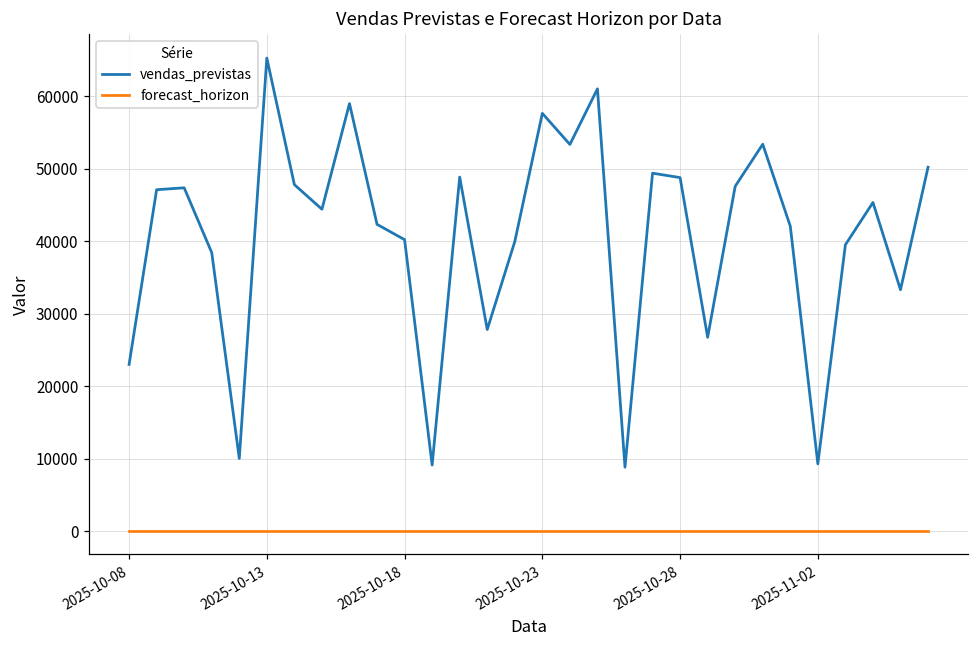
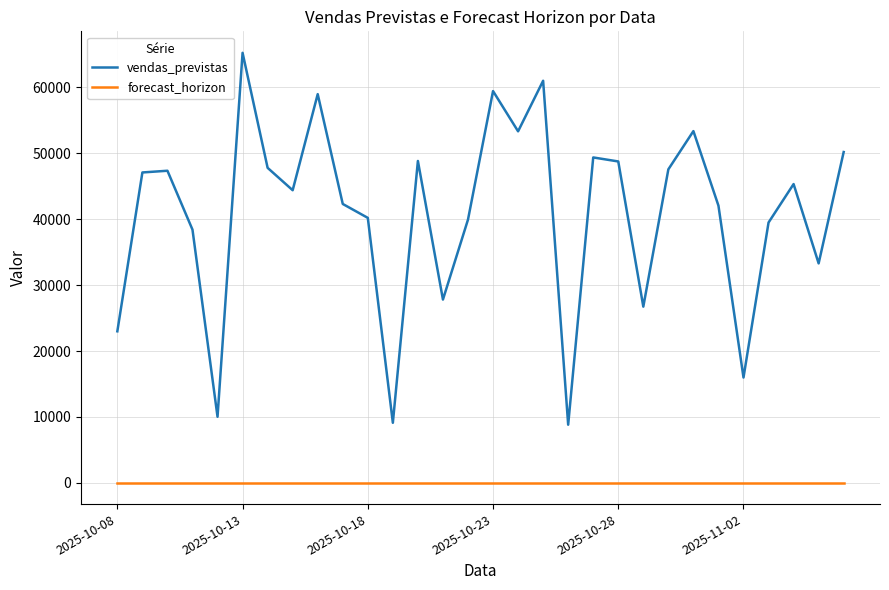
  {
    "vendas_previstas": {
      "2025-10-08": 23000,
      "2025-10-13": 65000,
      "2025-10-18": 40000,
-     "2025-10-23": 58000,
+     "2025-10-23": 59000,
      "2025-10-28": 49000,
-     "2025-11-02": 9000
+     "2025-11-02": 16000
    },
    "forecast_horizon": {
      "2025-10-08": 0,
      "2025-10-13": 0,
      "2025-10-18": 0,
      "2025-10-23": 0,
      "2025-10-28": 0,
      "2025-11-02": 0
    }
  }
